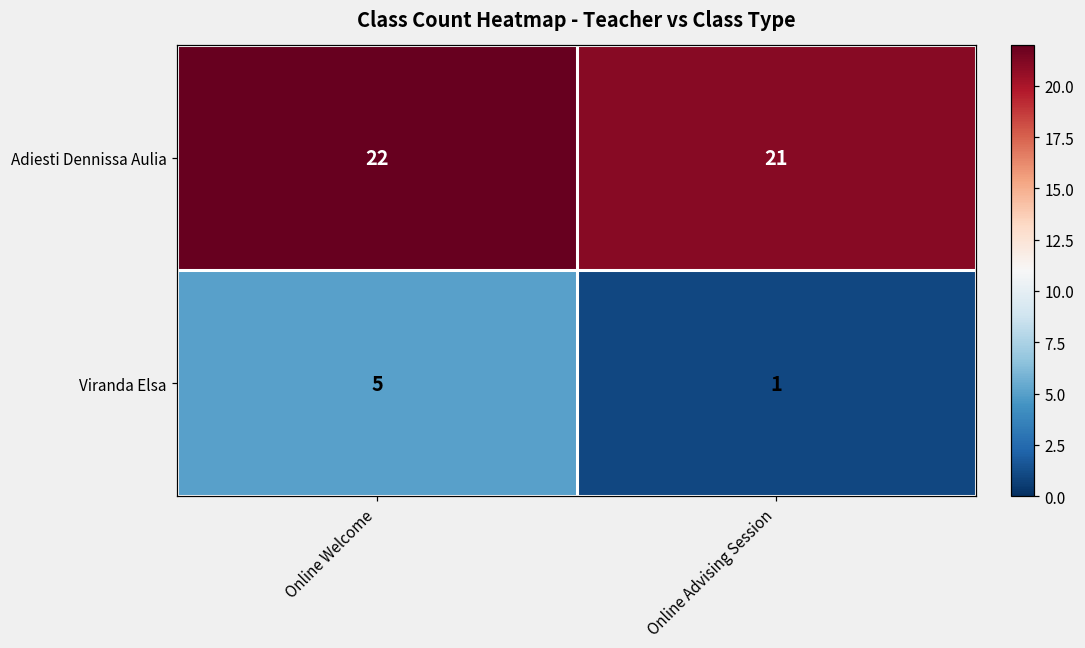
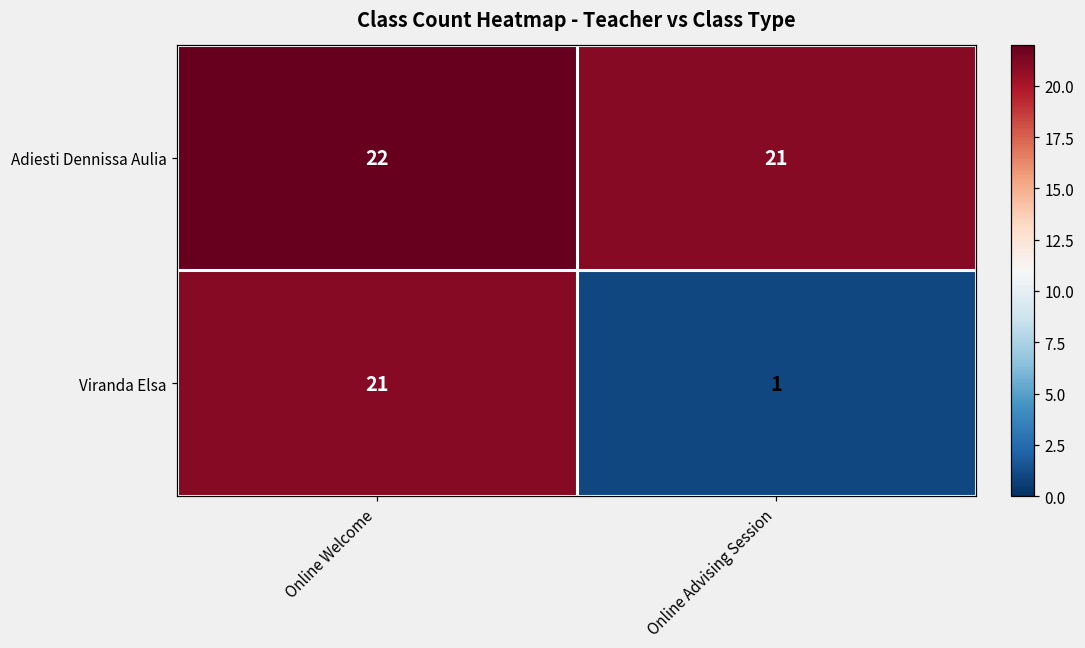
  {
    "Adiesti Dennissa Aulia": {
      "Online Welcome": 22,
      "Online Advising Session": 21
    },
    "Viranda Elsa": {
-     "Online Welcome": 5,
+     "Online Welcome": 21,
      "Online Advising Session": 1
    }
  }
